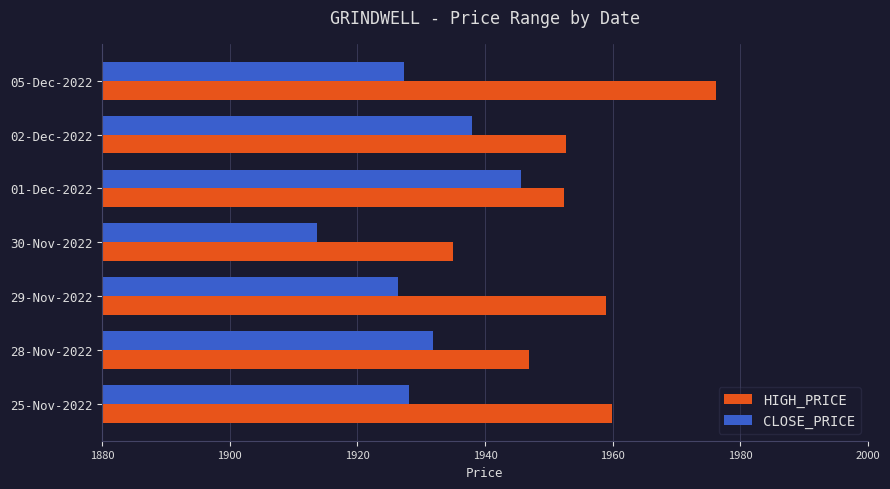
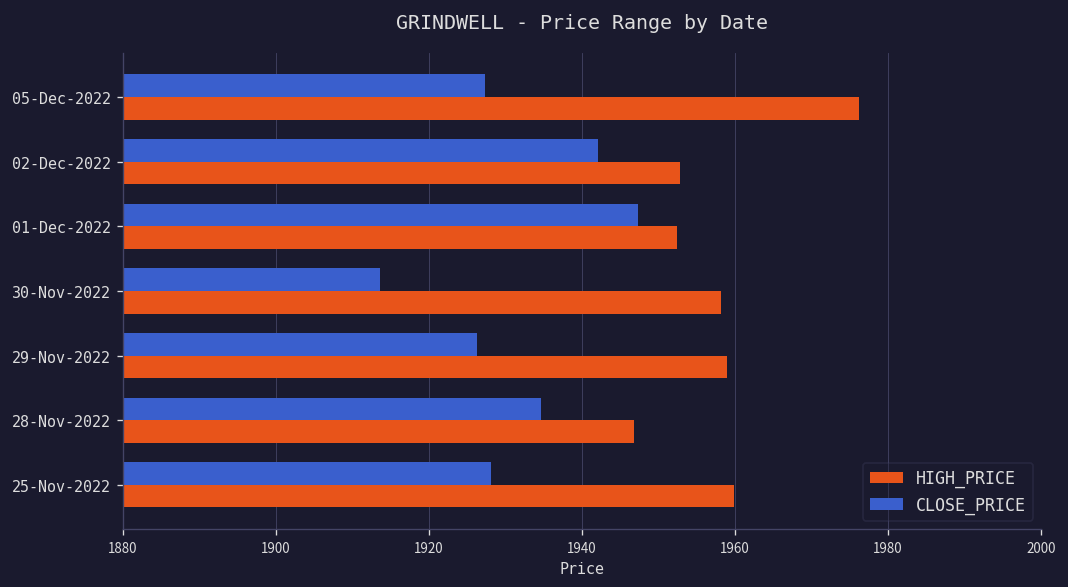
  {
    "HIGH_PRICE": {
      "05-Dec-2022": 1976,
      "02-Dec-2022": 1953,
      "01-Dec-2022": 1952,
-     "30-Nov-2022": 1935,
+     "30-Nov-2022": 1958,
      "29-Nov-2022": 1959,
      "28-Nov-2022": 1947,
      "25-Nov-2022": 1960
    },
    "CLOSE_PRICE": {
      "05-Dec-2022": 1927,
-     "02-Dec-2022": 1938,
-     "01-Dec-2022": 1946,
+     "02-Dec-2022": 1942,
+     "01-Dec-2022": 1947,
      "30-Nov-2022": 1914,
      "29-Nov-2022": 1926,
-     "28-Nov-2022": 1932,
+     "28-Nov-2022": 1935,
      "25-Nov-2022": 1928
    }
  }
